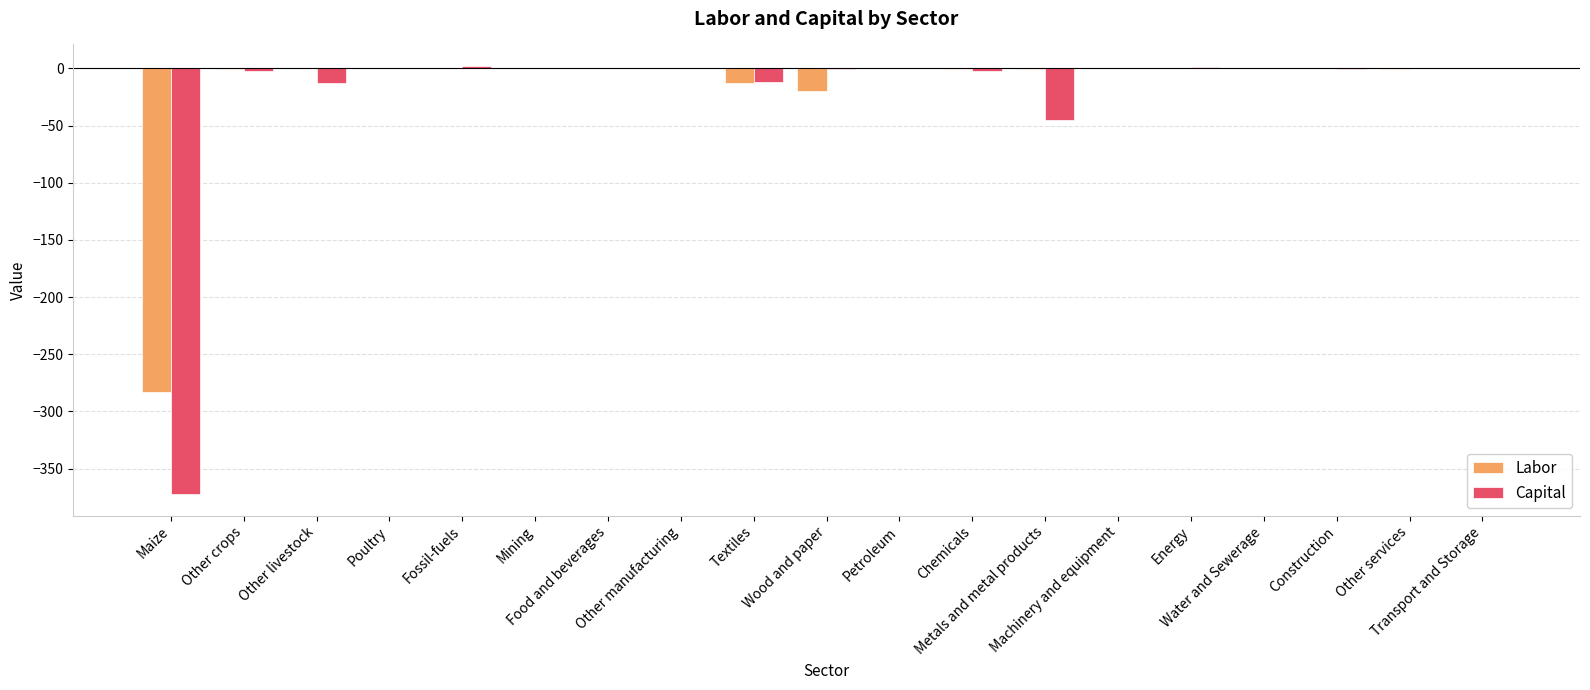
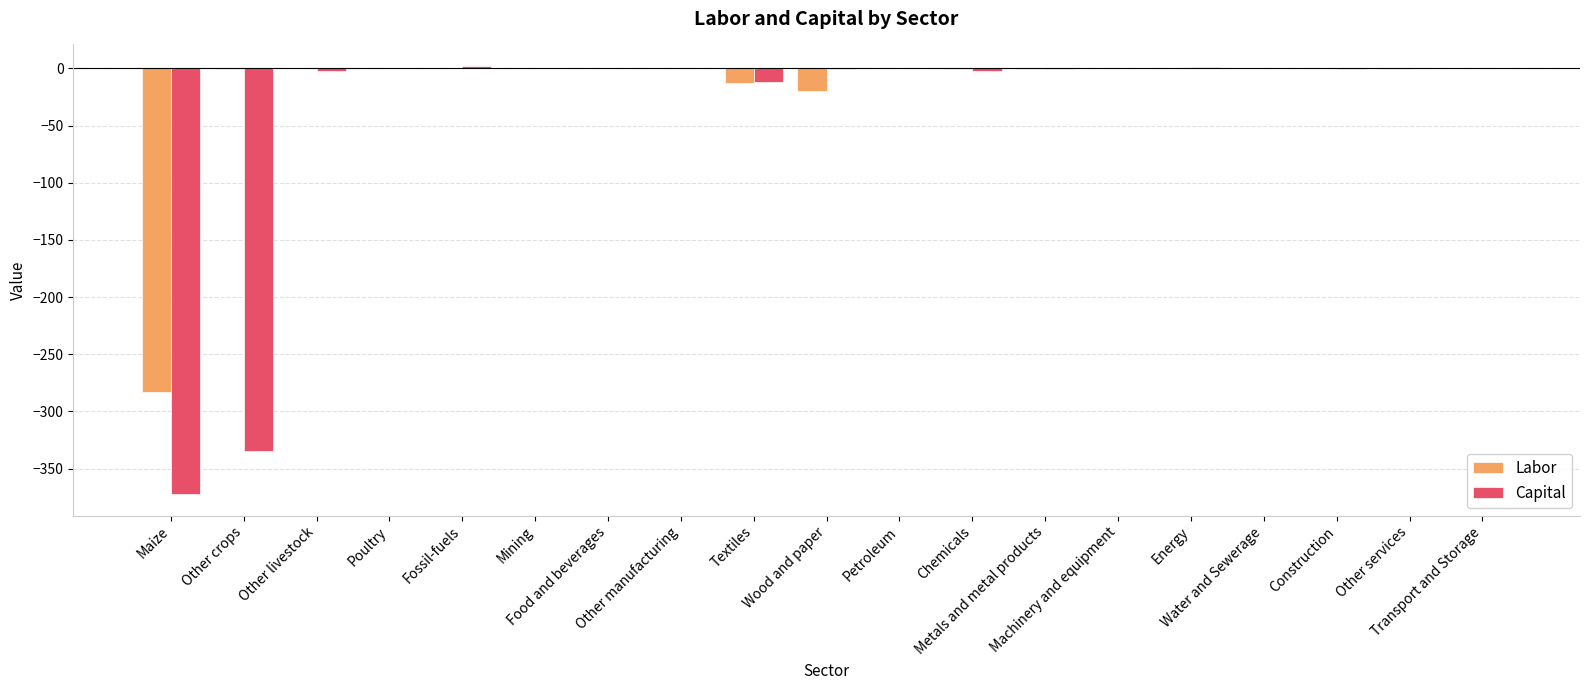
  {
    "Labor": {
      "Maize": -283,
      "Textiles": -13,
      "Wood and paper": -20
    },
    "Capital": {
      "Maize": -372,
-     "Other crops": -2,
-     "Other livestock": -12,
+     "Other crops": -334,
+     "Other livestock": -2,
      "Fossil-fuels": 2,
      "Textiles": -12,
      "Chemicals": -3,
-     "Metals and metal products": -45
+     "Metals and metal products": -1
    }
  }
